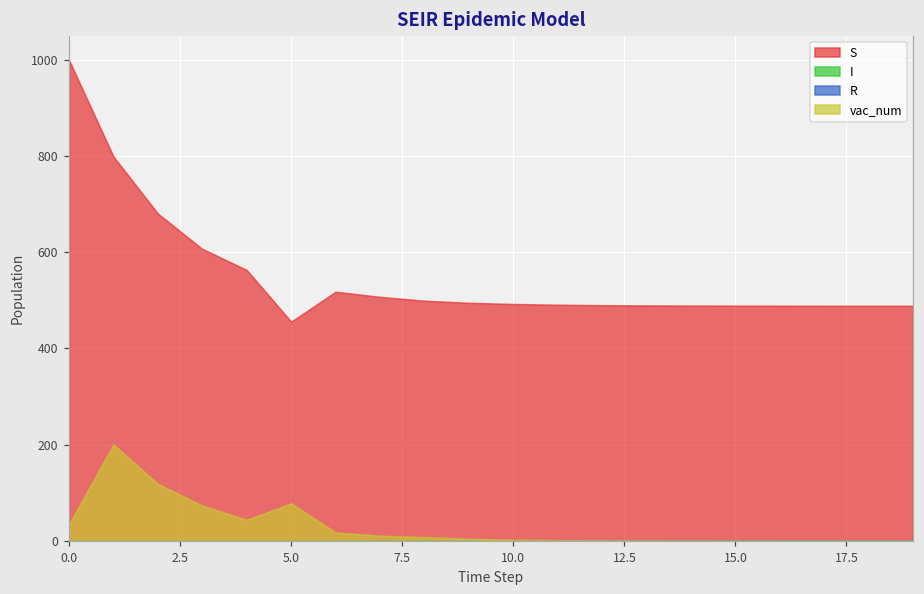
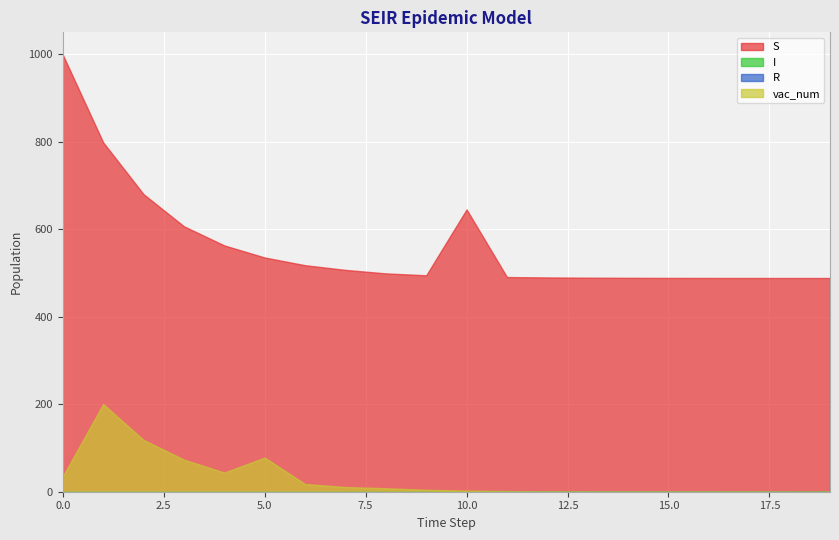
  {
    "S": {
      "0.0": 1000,
-     "5.0": 460,
-     "10.0": 490,
+     "5.0": 540,
+     "10.0": 650,
      "15.0": 490
    },
    "vac_num": {
      "0.0": 40,
      "5.0": 80
    }
  }
